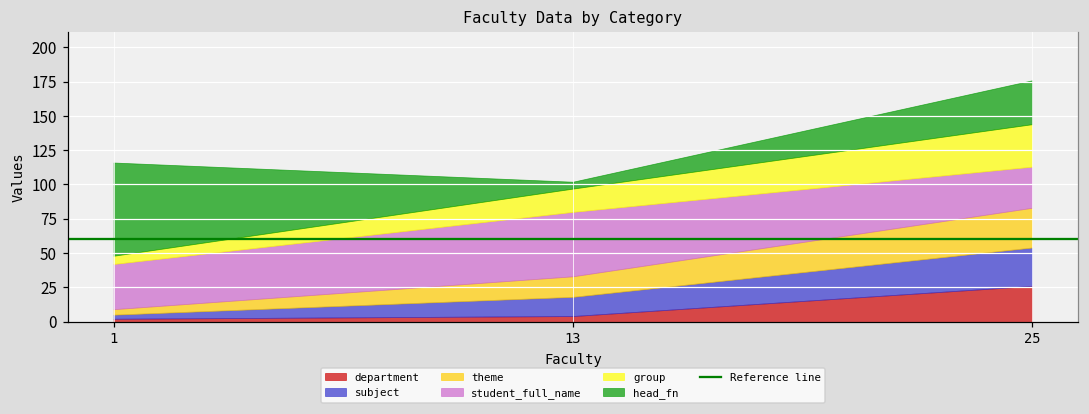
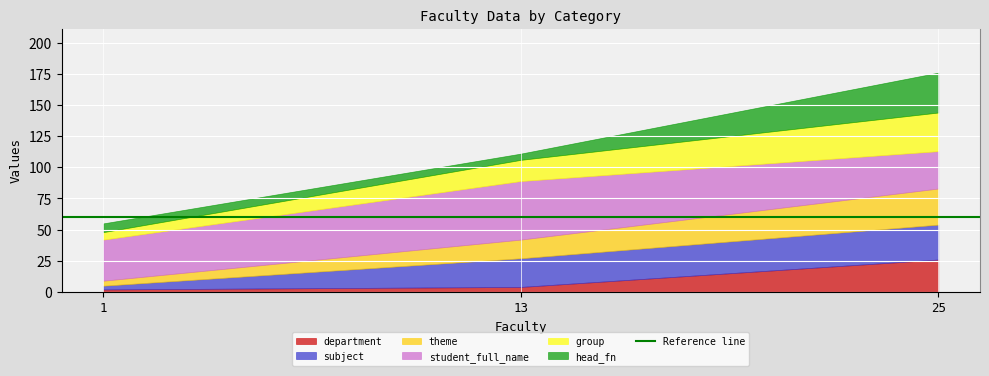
  {
    "department": {
      "13": 4,
      "25": 26
    },
    "subject": {
      "1": 3,
-     "13": 14,
+     "13": 23,
      "25": 28
    },
    "student_full_name": {
      "1": 33,
      "13": 47,
      "25": 30
    },
    "head_fn": {
-     "1": 68,
+     "1": 7,
      "13": 5,
      "25": 32
    }
  }
